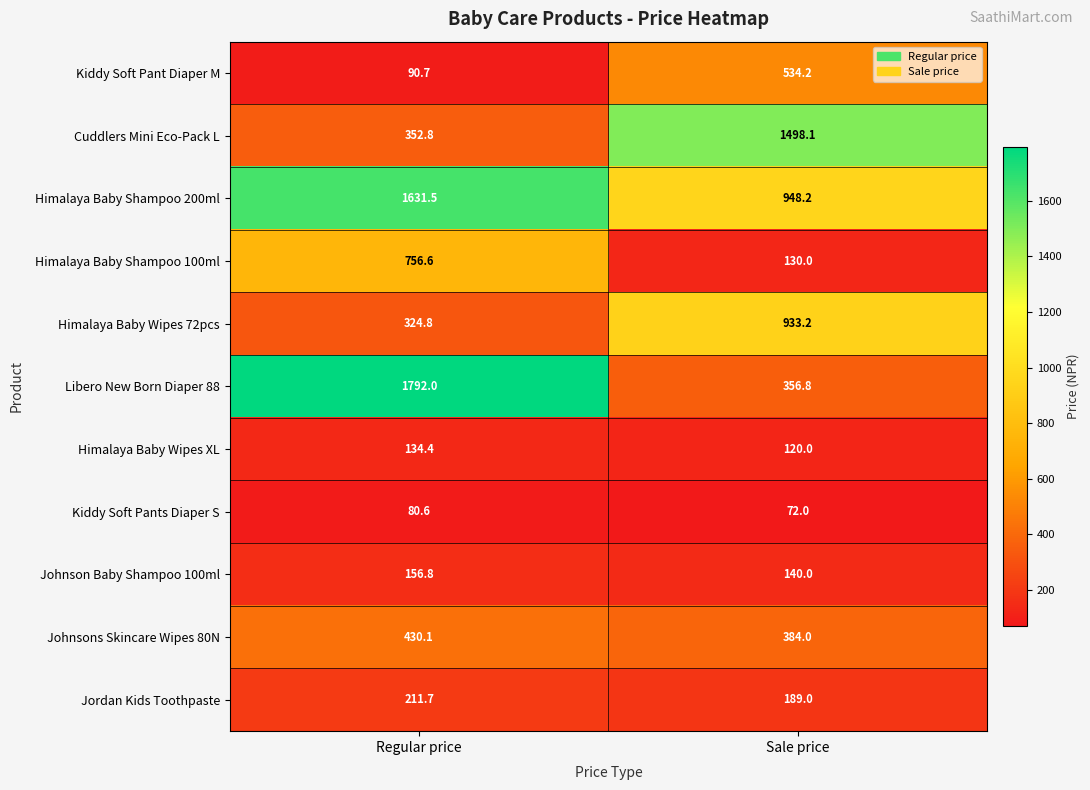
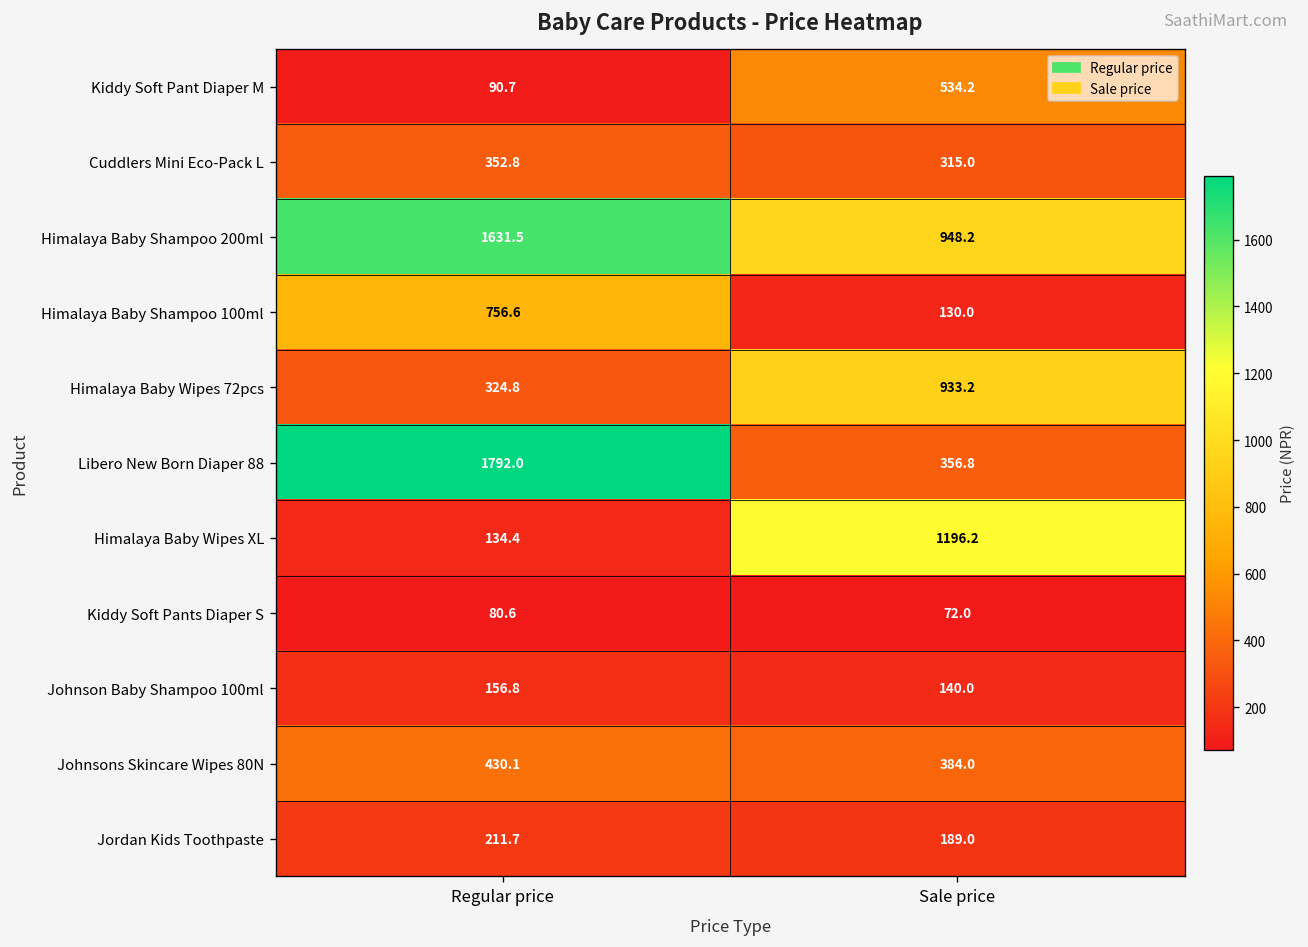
  {
    "Kiddy Soft Pant Diaper M": {
      "Regular price": 90.7,
      "Sale price": 534.2
    },
    "Cuddlers Mini Eco-Pack L": {
      "Regular price": 352.8,
-     "Sale price": 1498.1
+     "Sale price": 315.0
    },
    "Himalaya Baby Shampoo 200ml": {
      "Regular price": 1631.5,
      "Sale price": 948.2
    },
    "Himalaya Baby Shampoo 100ml": {
      "Regular price": 756.6,
      "Sale price": 130.0
    },
    "Himalaya Baby Wipes 72pcs": {
      "Regular price": 324.8,
      "Sale price": 933.2
    },
    "Libero New Born Diaper 88": {
      "Regular price": 1792.0,
      "Sale price": 356.8
    },
    "Himalaya Baby Wipes XL": {
      "Regular price": 134.4,
-     "Sale price": 120.0
+     "Sale price": 1196.2
    },
    "Kiddy Soft Pants Diaper S": {
      "Regular price": 80.6,
      "Sale price": 72.0
    },
    "Johnson Baby Shampoo 100ml": {
      "Regular price": 156.8,
      "Sale price": 140.0
    },
    "Johnsons Skincare Wipes 80N": {
      "Regular price": 430.1,
      "Sale price": 384.0
    },
    "Jordan Kids Toothpaste": {
      "Regular price": 211.7,
      "Sale price": 189.0
    }
  }
